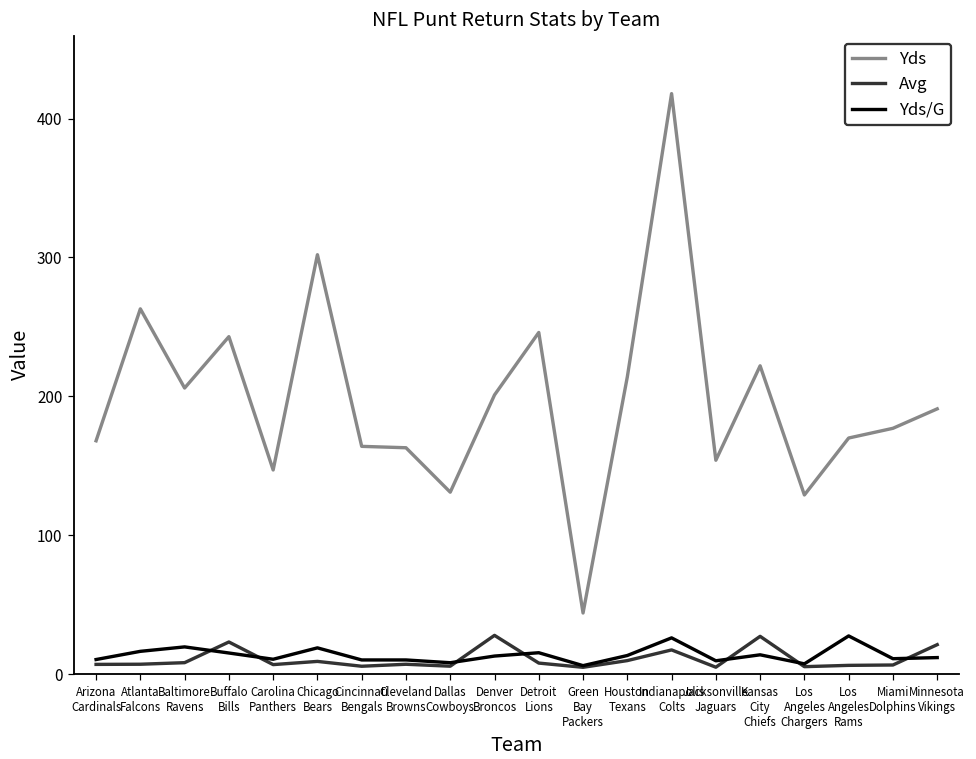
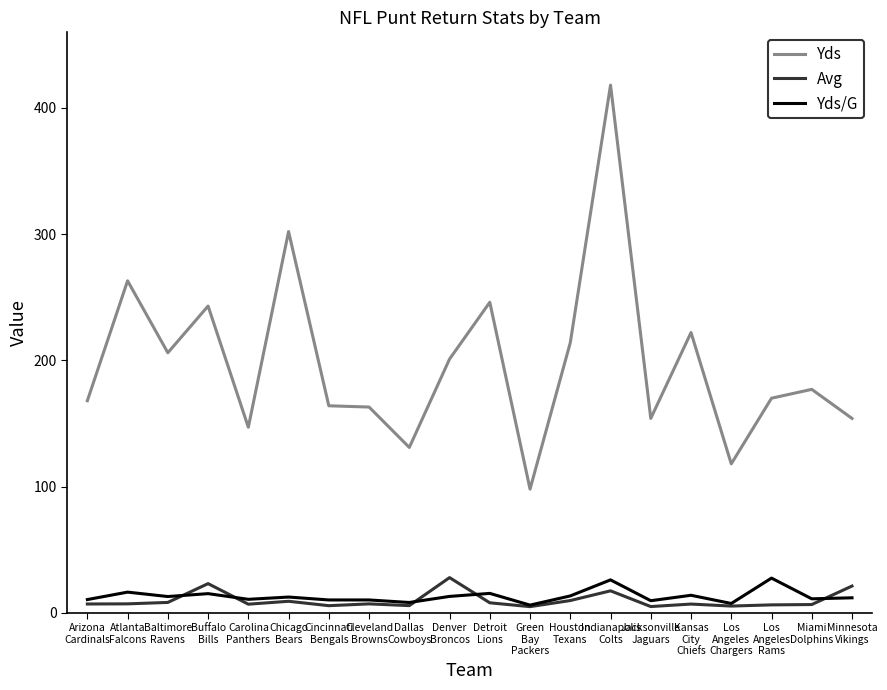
  {
    "Yds": {
      "Arizona Cardinals": 168,
      "Atlanta Falcons": 263,
      "Baltimore Ravens": 206,
      "Buffalo Bills": 243,
      "Carolina Panthers": 147,
      "Chicago Bears": 302,
      "Dallas Cowboys": 131,
      "Denver Broncos": 201,
      "Detroit Lions": 246,
-     "Green Bay Packers": 44,
+     "Green Bay Packers": 98,
      "Kansas City Chiefs": 222,
-     "Los Angeles Chargers": 129,
+     "Los Angeles Chargers": 118,
      "Los Angeles Rams": 170,
-     "Minnesota Vikings": 191
+     "Minnesota Vikings": 154
    },
    "Avg": {
      "Arizona Cardinals": 7,
      "Atlanta Falcons": 7,
      "Baltimore Ravens": 8,
      "Buffalo Bills": 23,
      "Carolina Panthers": 7,
      "Chicago Bears": 9,
      "Dallas Cowboys": 6,
      "Denver Broncos": 28,
      "Detroit Lions": 8,
-     "Kansas City Chiefs": 27,
+     "Kansas City Chiefs": 7,
      "Los Angeles Chargers": 5,
      "Los Angeles Rams": 6,
      "Minnesota Vikings": 21
    },
    "Yds/G": {
      "Arizona Cardinals": 11,
      "Atlanta Falcons": 16,
-     "Baltimore Ravens": 20,
+     "Baltimore Ravens": 13,
      "Buffalo Bills": 15,
      "Carolina Panthers": 11,
-     "Chicago Bears": 19,
+     "Chicago Bears": 13,
      "Dallas Cowboys": 8,
      "Denver Broncos": 13,
      "Detroit Lions": 15,
      "Kansas City Chiefs": 14,
      "Los Angeles Chargers": 7,
      "Los Angeles Rams": 28,
      "Minnesota Vikings": 12
    }
  }
